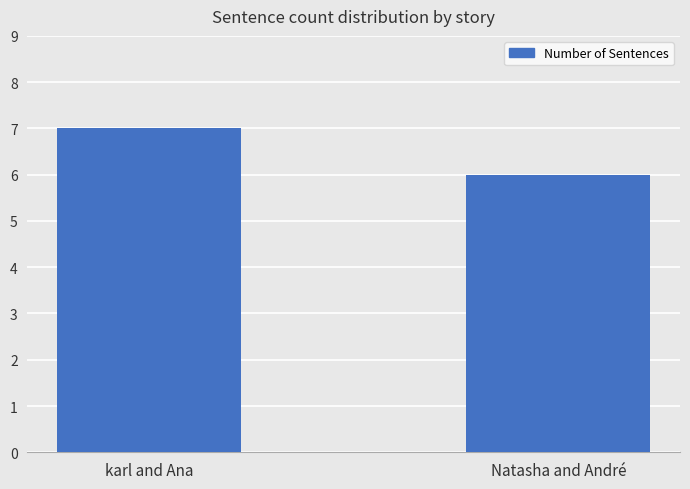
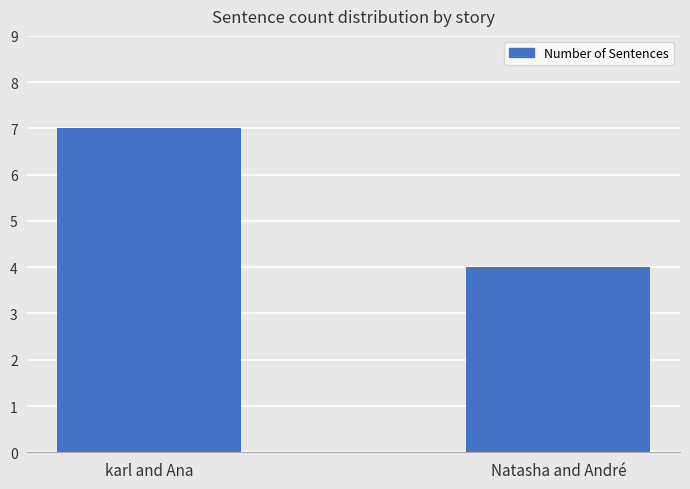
  {
    "karl and Ana": 7,
-   "Natasha and André": 6
+   "Natasha and André": 4
  }
